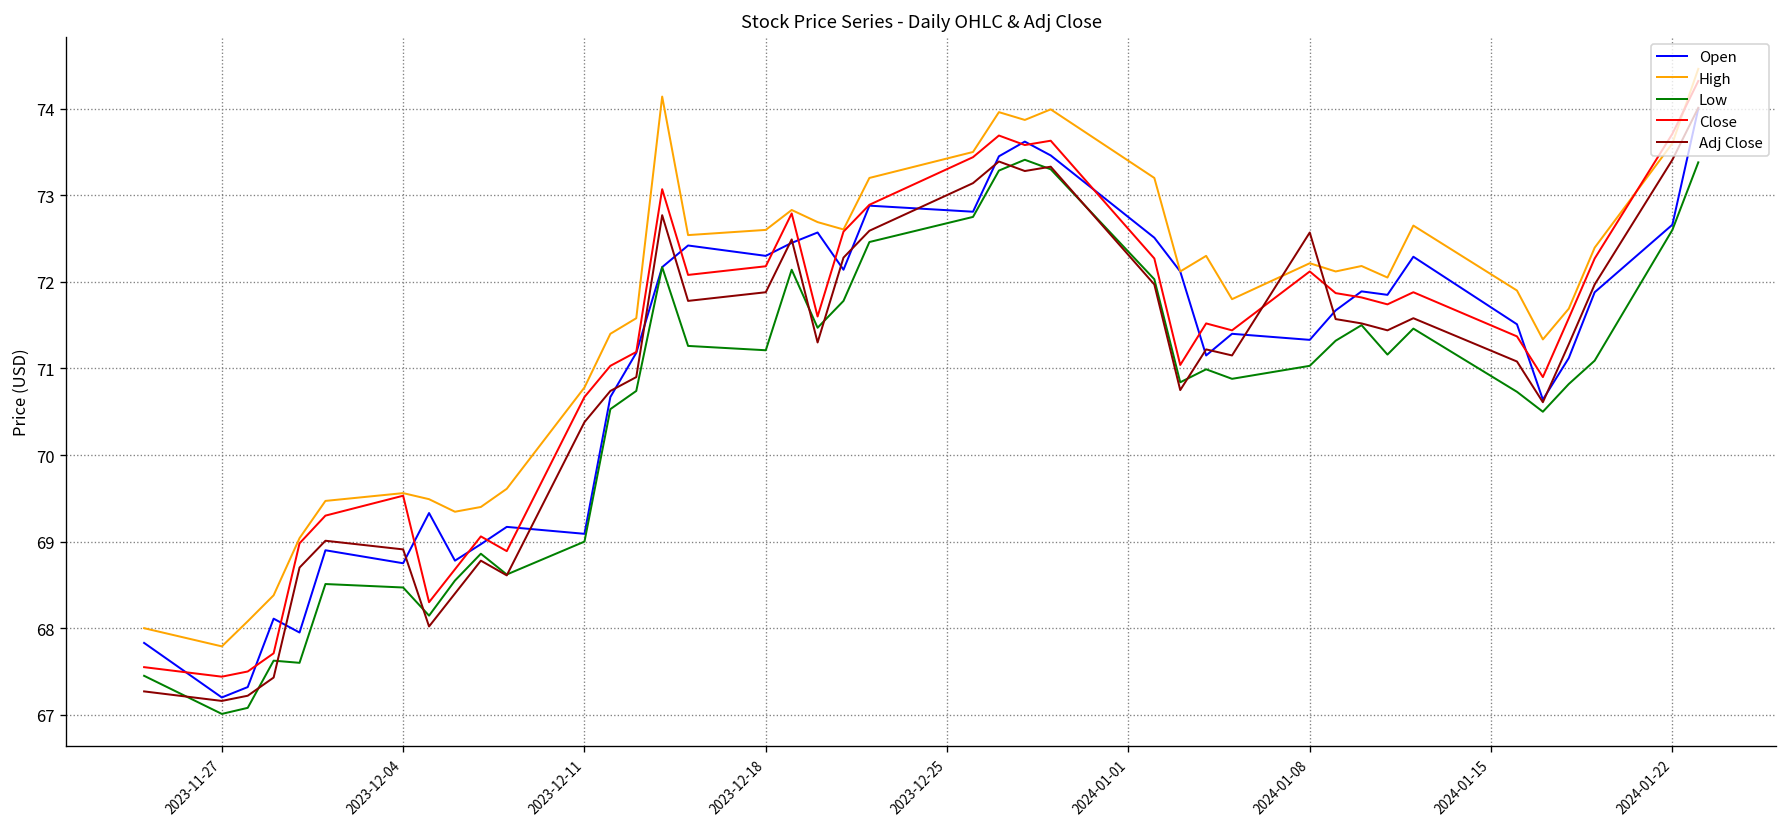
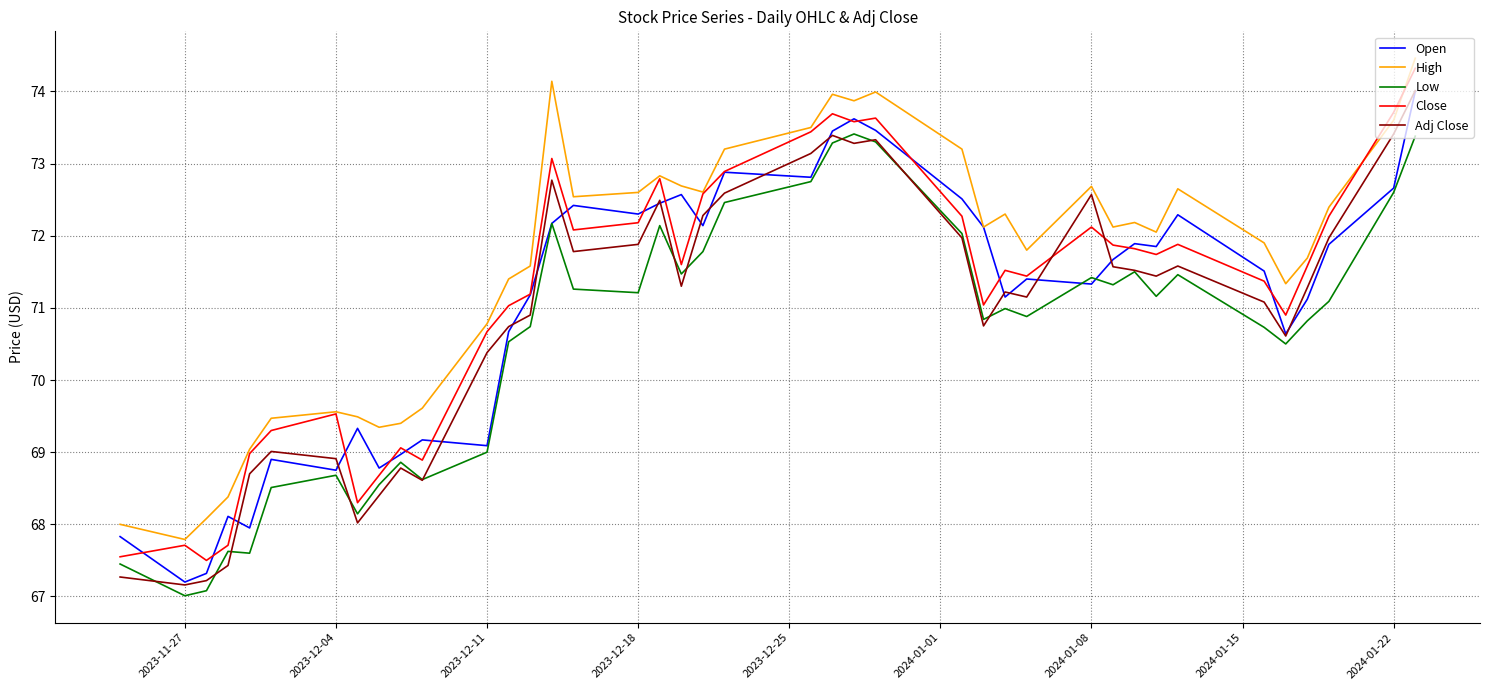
  {
    "Open": {
      "2023-11-27": 67.2,
      "2023-12-04": 68.8,
      "2023-12-11": 69.1,
      "2023-12-18": 72.3,
      "2024-01-08": 71.3,
      "2024-01-22": 72.7
    },
    "High": {
      "2023-11-27": 67.8,
      "2023-12-11": 70.8,
      "2023-12-18": 72.6,
-     "2024-01-08": 72.2
+     "2024-01-08": 72.7
    },
    "Low": {
      "2023-11-27": 67.0,
-     "2023-12-04": 68.5,
+     "2023-12-04": 68.7,
      "2023-12-11": 69.0,
      "2023-12-18": 71.2,
-     "2024-01-08": 71.0,
+     "2024-01-08": 71.4,
      "2024-01-22": 72.6
    },
    "Close": {
-     "2023-11-27": 67.4,
+     "2023-11-27": 67.7,
      "2023-12-11": 70.7,
      "2023-12-18": 72.2,
      "2024-01-08": 72.1
    },
    "Adj Close": {
      "2023-11-27": 67.2,
      "2023-12-04": 68.9,
      "2023-12-11": 70.4,
      "2023-12-18": 71.9,
      "2024-01-08": 72.6
    }
  }
